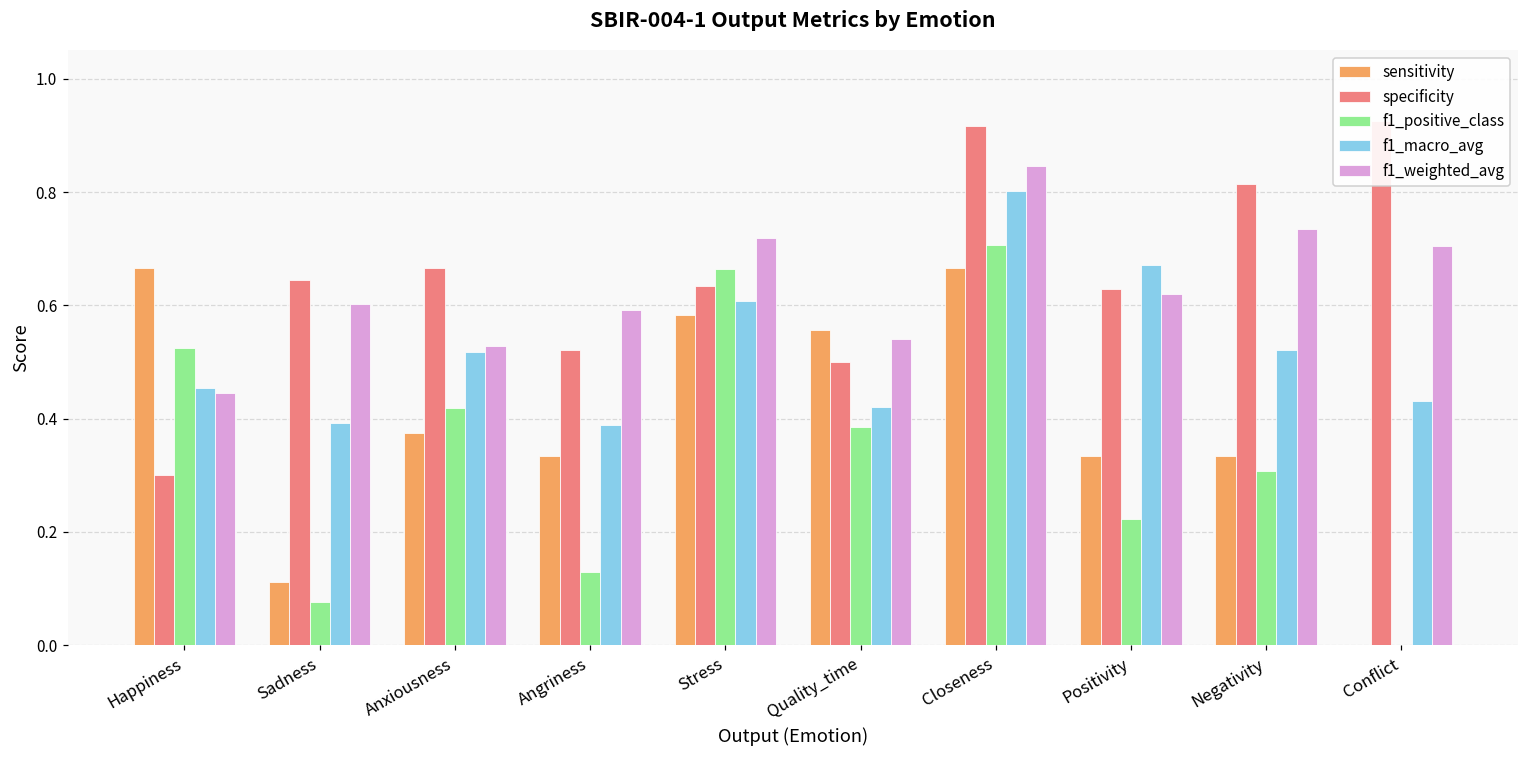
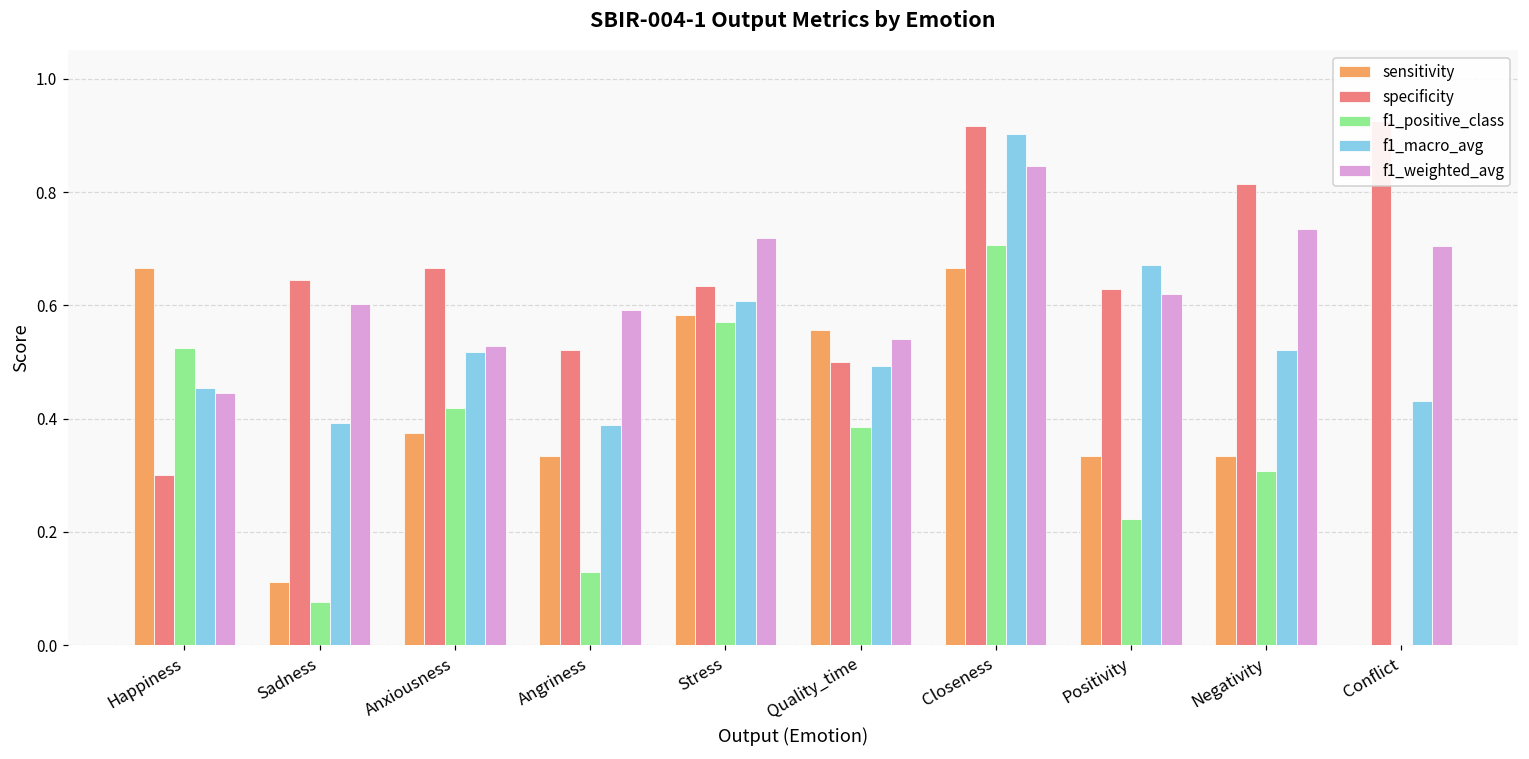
  {
    "f1_positive_class": {
      "Happiness": 0.52,
      "Sadness": 0.08,
      "Anxiousness": 0.42,
      "Angriness": 0.13,
-     "Stress": 0.66,
+     "Stress": 0.57,
      "Quality_time": 0.38,
      "Closeness": 0.71,
      "Positivity": 0.22,
      "Negativity": 0.31,
      "Conflict": 0.00
    },
    "f1_macro_avg": {
      "Happiness": 0.45,
      "Sadness": 0.39,
      "Anxiousness": 0.52,
      "Angriness": 0.39,
      "Stress": 0.61,
-     "Quality_time": 0.42,
-     "Closeness": 0.80,
+     "Quality_time": 0.49,
+     "Closeness": 0.90,
      "Positivity": 0.67,
      "Negativity": 0.52,
      "Conflict": 0.43
    },
    "f1_weighted_avg": {
      "Happiness": 0.45,
      "Sadness": 0.60,
      "Anxiousness": 0.53,
      "Angriness": 0.59,
      "Stress": 0.72,
      "Quality_time": 0.54,
      "Closeness": 0.85,
      "Positivity": 0.62,
      "Negativity": 0.74,
      "Conflict": 0.71
    }
  }
